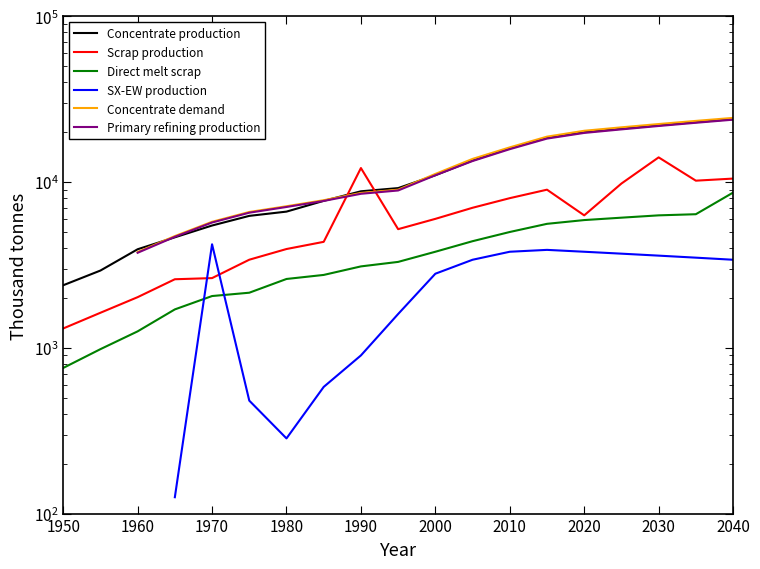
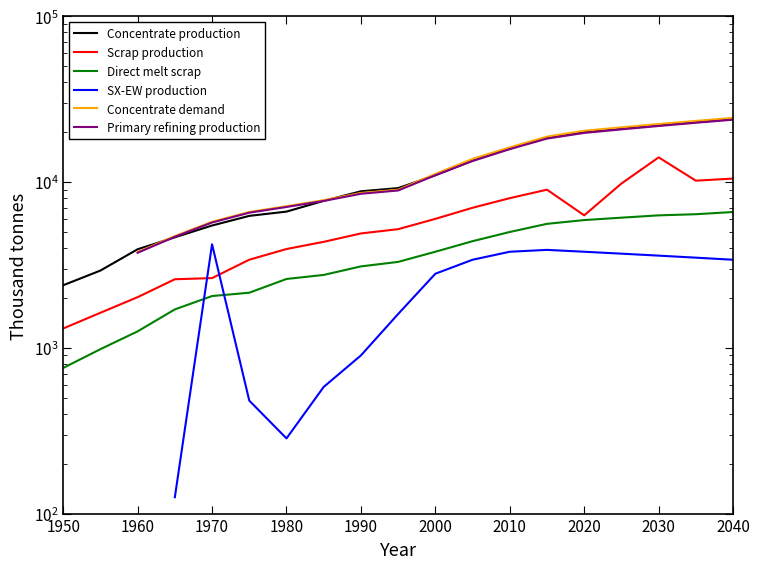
  {
    "Concentrate production": {
      "1950": 2400,
      "1960": 3900,
      "1970": 5500,
      "1980": 6600
    },
    "Scrap production": {
      "1950": 1300,
      "1960": 2000,
      "1970": 2600,
      "1980": 3900,
-     "1990": 12000,
+     "1990": 4900,
      "2000": 6000,
      "2010": 8000,
      "2020": 6300,
      "2030": 14000,
      "2040": 11000
    },
    "Direct melt scrap": {
      "1950": 800,
      "1960": 1300,
      "1970": 2100,
      "1980": 2600,
      "1990": 3100,
      "2000": 3800,
      "2010": 5000,
      "2020": 5900,
      "2030": 6300,
-     "2040": 9000
+     "2040": 6600
    },
    "SX-EW production": {
      "1970": 4200,
      "1980": 280,
      "1990": 900,
      "2000": 2800,
      "2010": 3800,
      "2020": 3800,
      "2030": 3600,
      "2040": 3400
    }
  }
